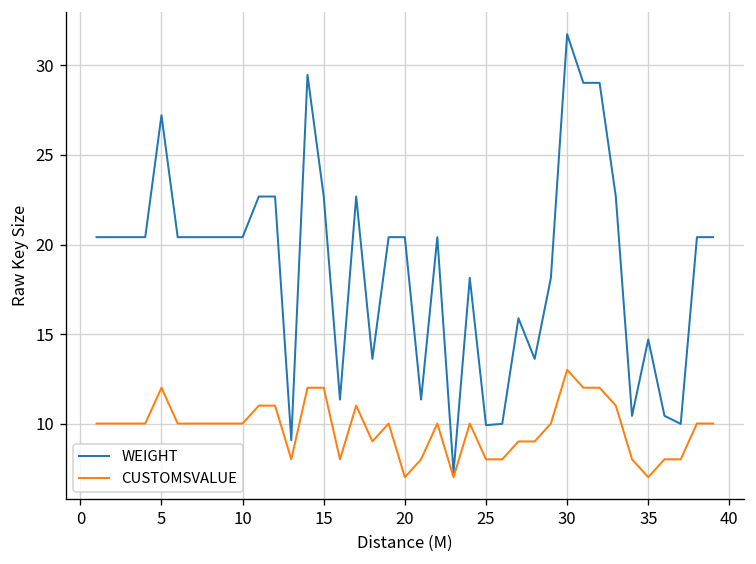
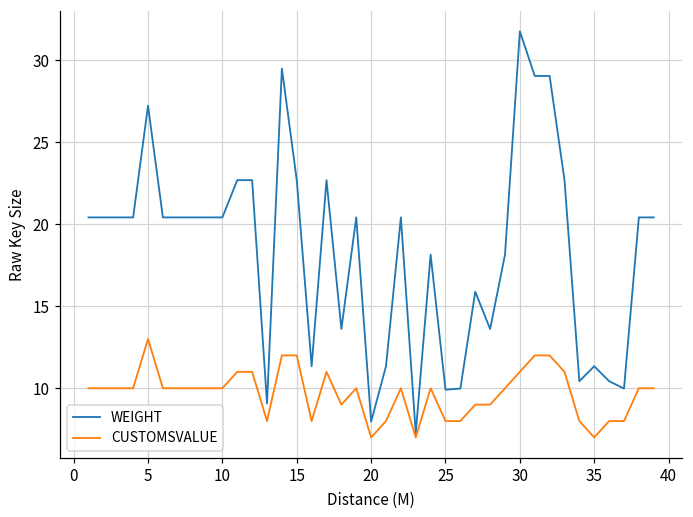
  {
    "WEIGHT": {
      "5": 27.2,
      "10": 20.4,
      "15": 22.7,
-     "20": 20.4,
+     "20": 8.0,
      "25": 9.9,
      "30": 31.8,
-     "35": 14.7
+     "35": 11.3
    },
    "CUSTOMSVALUE": {
-     "5": 12,
+     "5": 13,
      "10": 10,
      "15": 12,
      "20": 7,
      "25": 8,
-     "30": 13,
+     "30": 11,
      "35": 7
    }
  }
